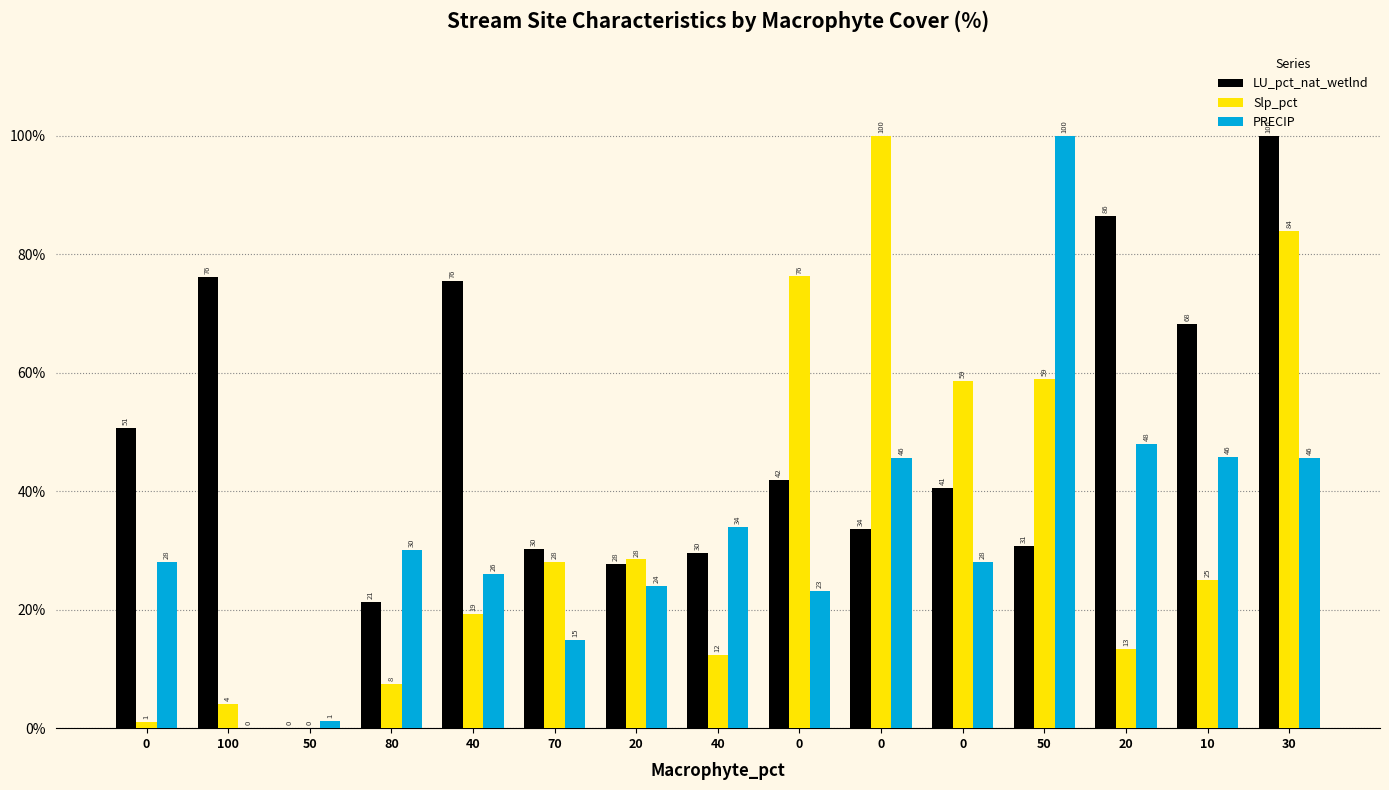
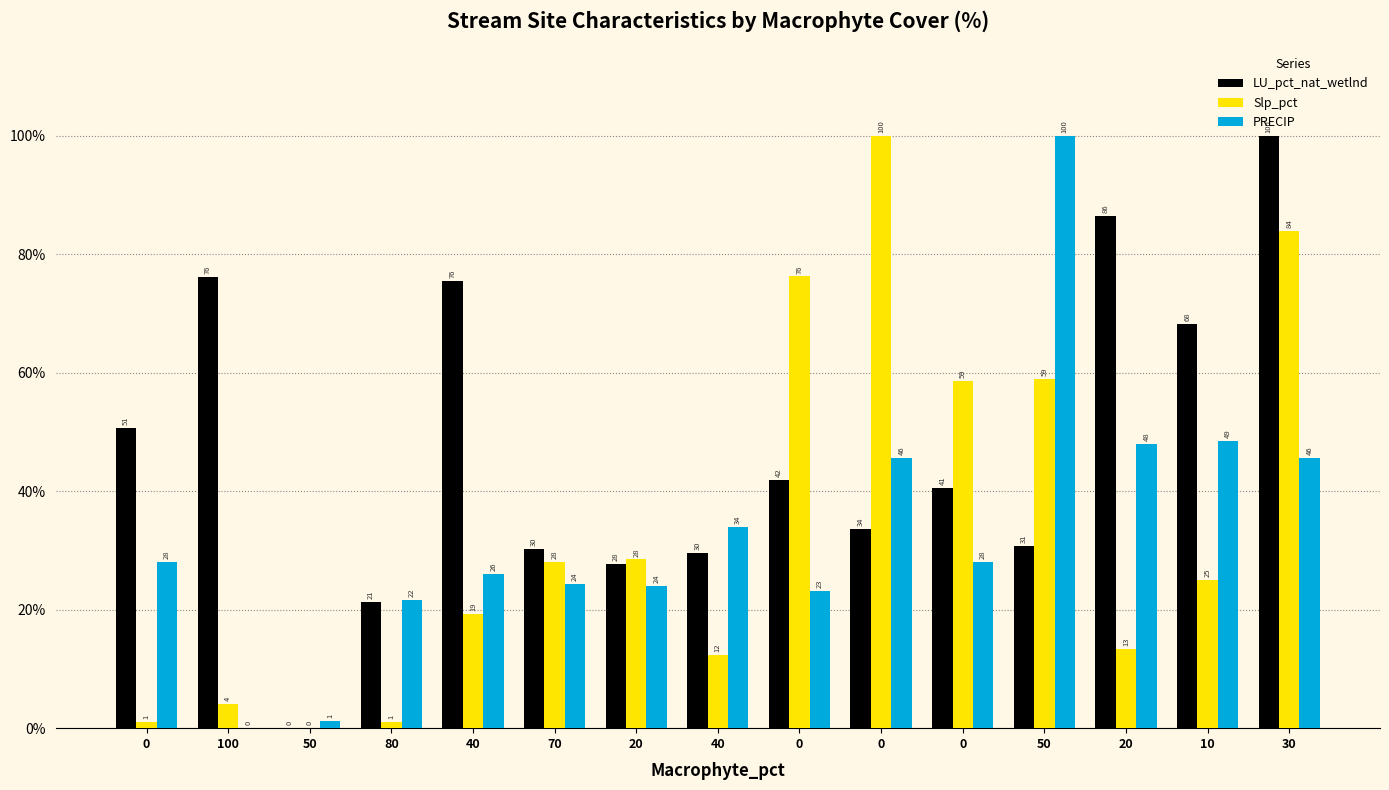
  {
    "LU_pct_nat_wetlnd": {
      "100": 76,
      "80": 21,
      "70": 30,
      "10": 68,
      "30": 100
    },
    "Slp_pct": {
      "100": 4,
-     "80": 8,
+     "80": 1,
      "70": 28,
      "10": 25,
      "30": 84
    },
    "PRECIP": {
      "100": 0,
-     "80": 30,
-     "70": 15,
-     "10": 46,
+     "80": 22,
+     "70": 24,
+     "10": 49,
      "30": 46
    }
  }
